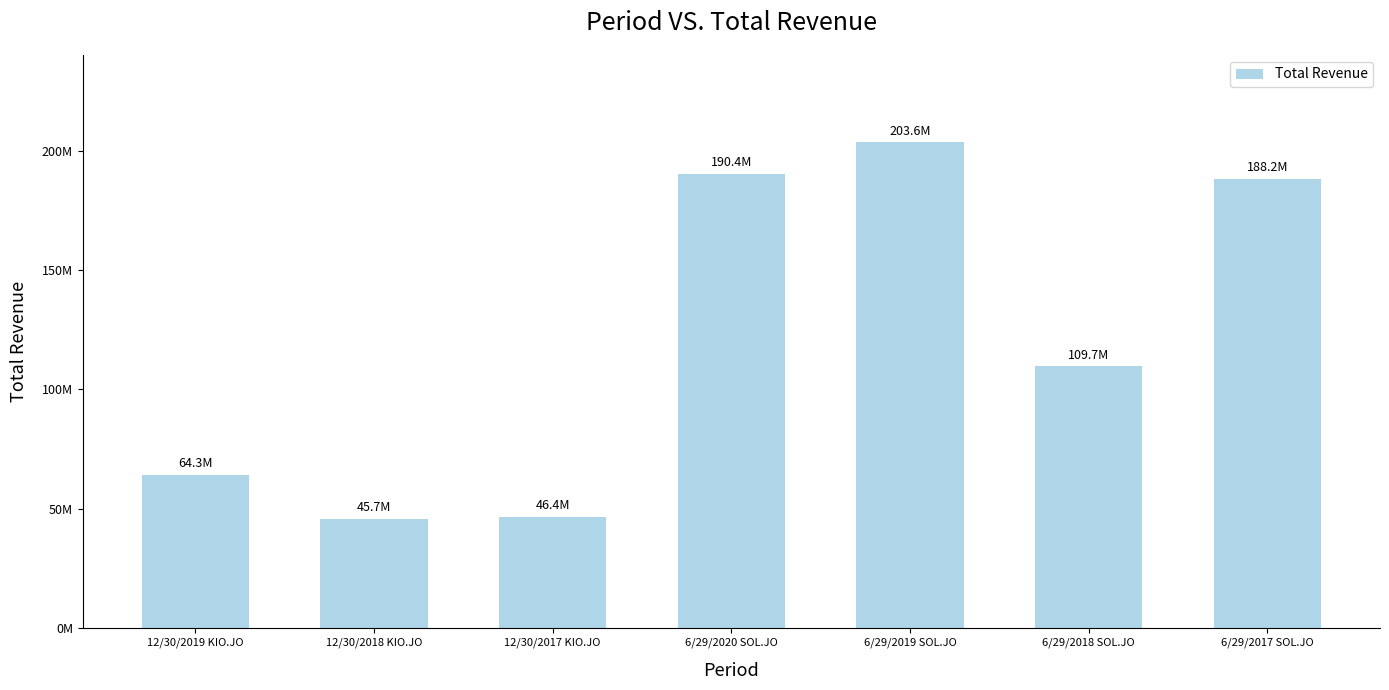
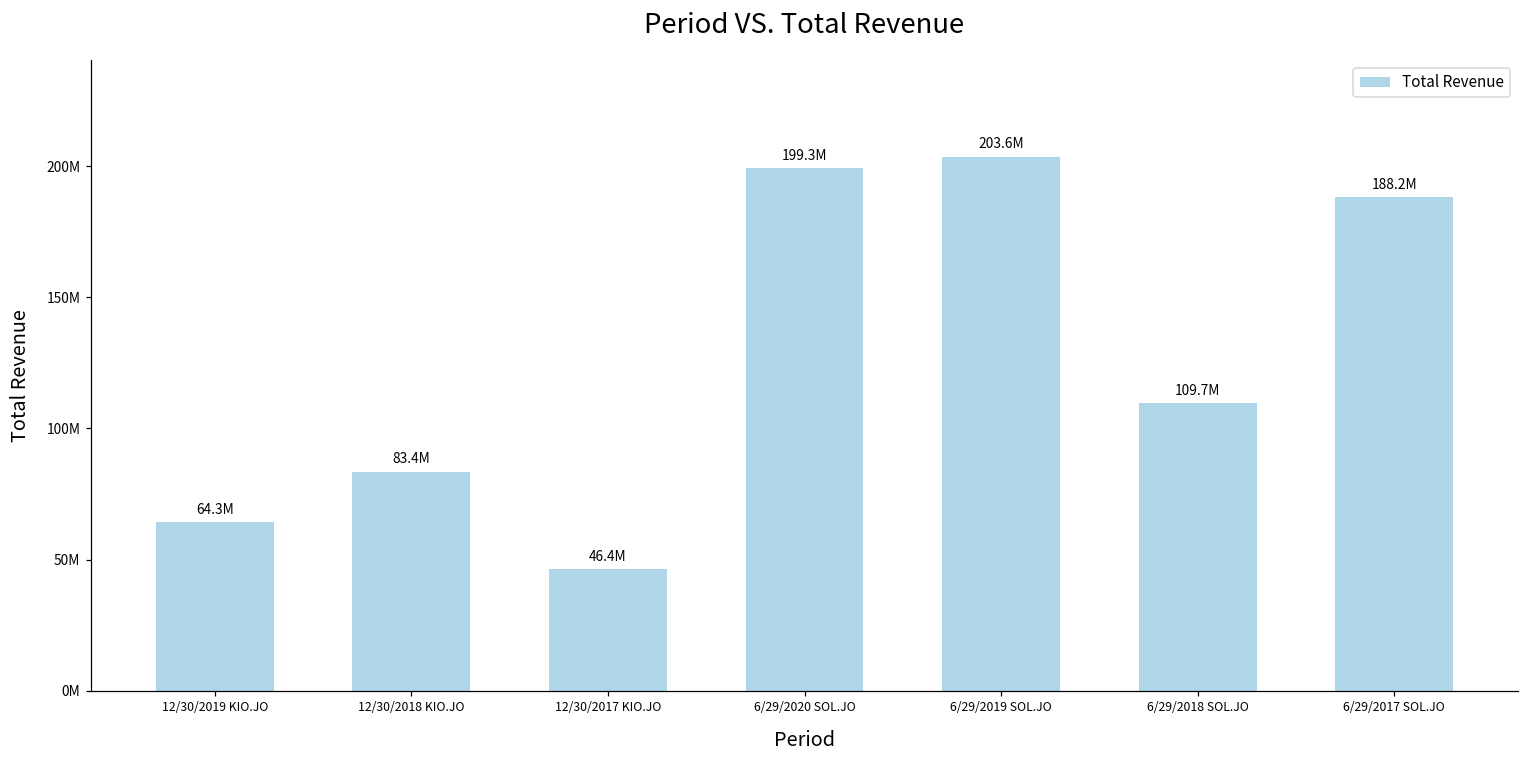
  {
    "12/30/2019 KIO.JO": "64.3M",
-   "12/30/2018 KIO.JO": "45.7M",
+   "12/30/2018 KIO.JO": "83.4M",
    "12/30/2017 KIO.JO": "46.4M",
-   "6/29/2020 SOL.JO": "190.4M",
+   "6/29/2020 SOL.JO": "199.3M",
    "6/29/2019 SOL.JO": "203.6M",
    "6/29/2018 SOL.JO": "109.7M",
    "6/29/2017 SOL.JO": "188.2M"
  }
